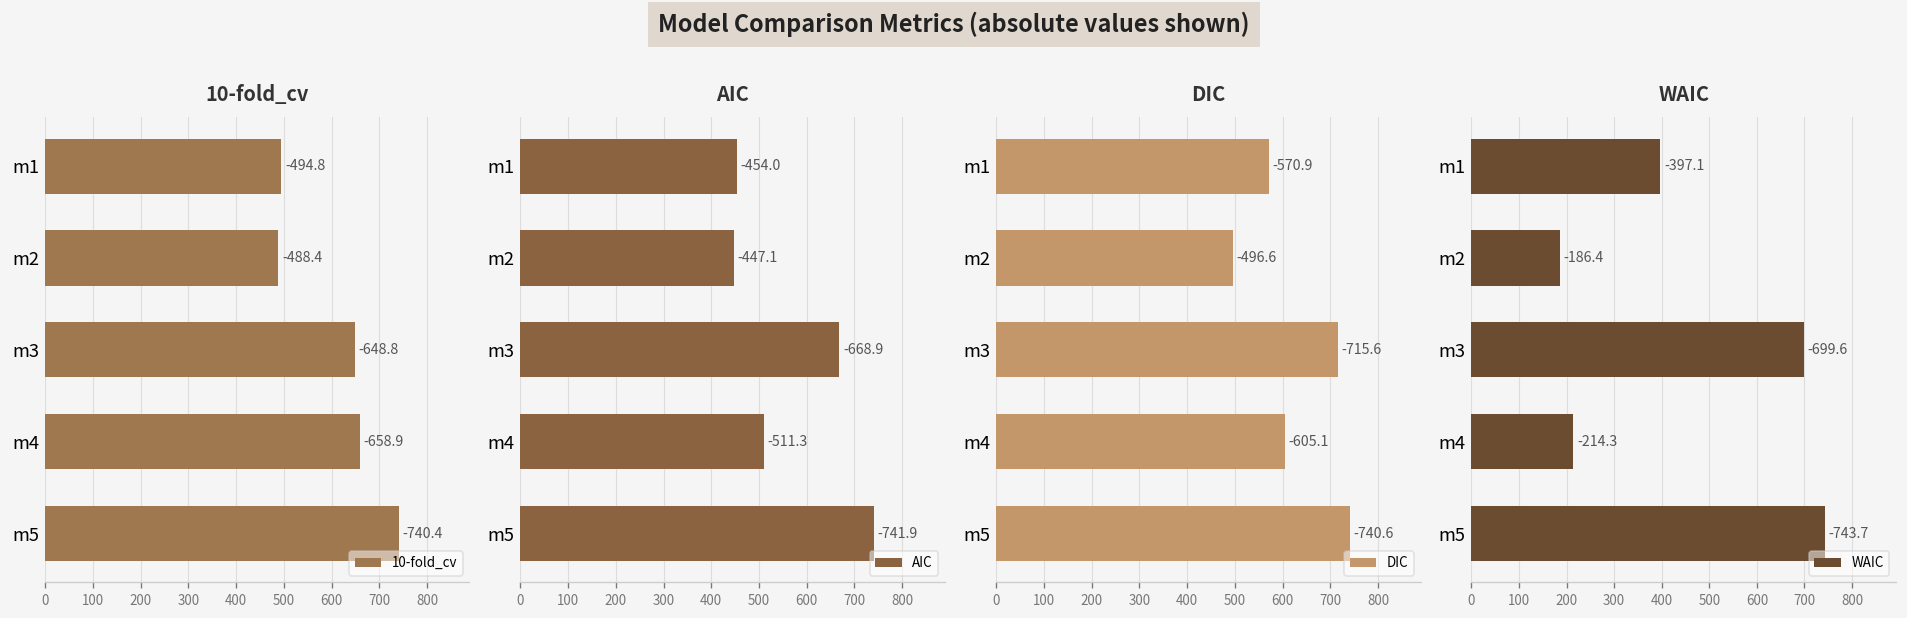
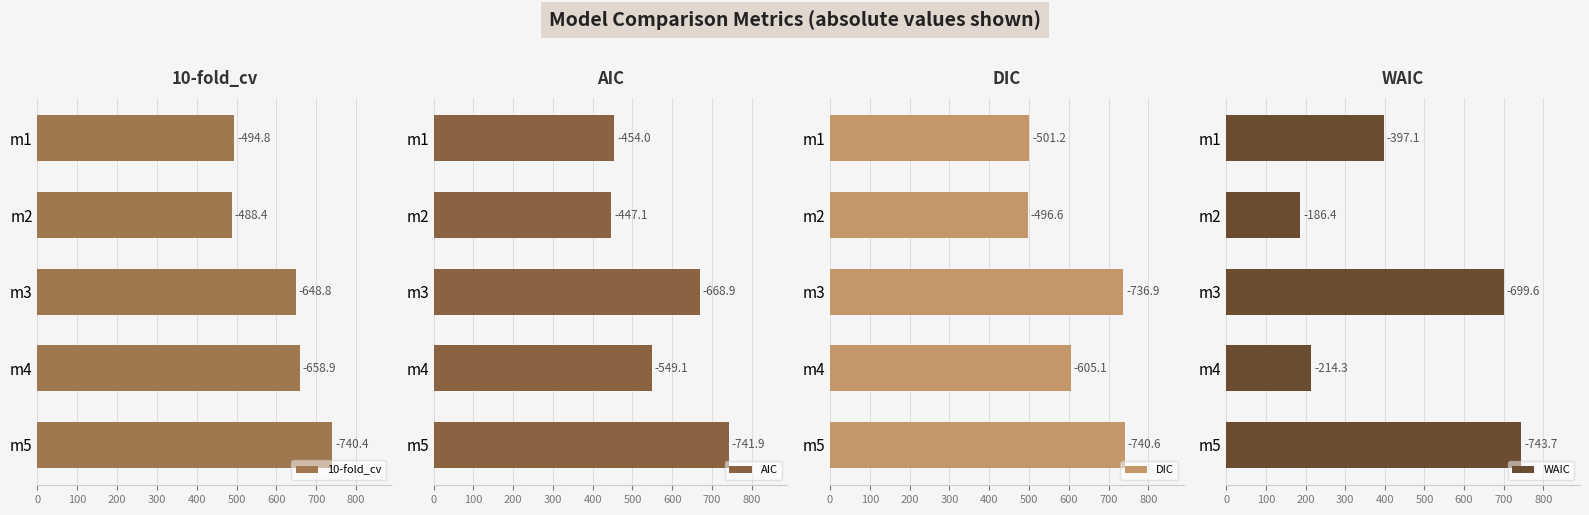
  {
    "AIC": {
-     "m4": -511.3
+     "m4": -549.1
    },
    "DIC": {
-     "m1": -570.9,
-     "m3": -715.6
+     "m1": -501.2,
+     "m3": -736.9
    }
  }
